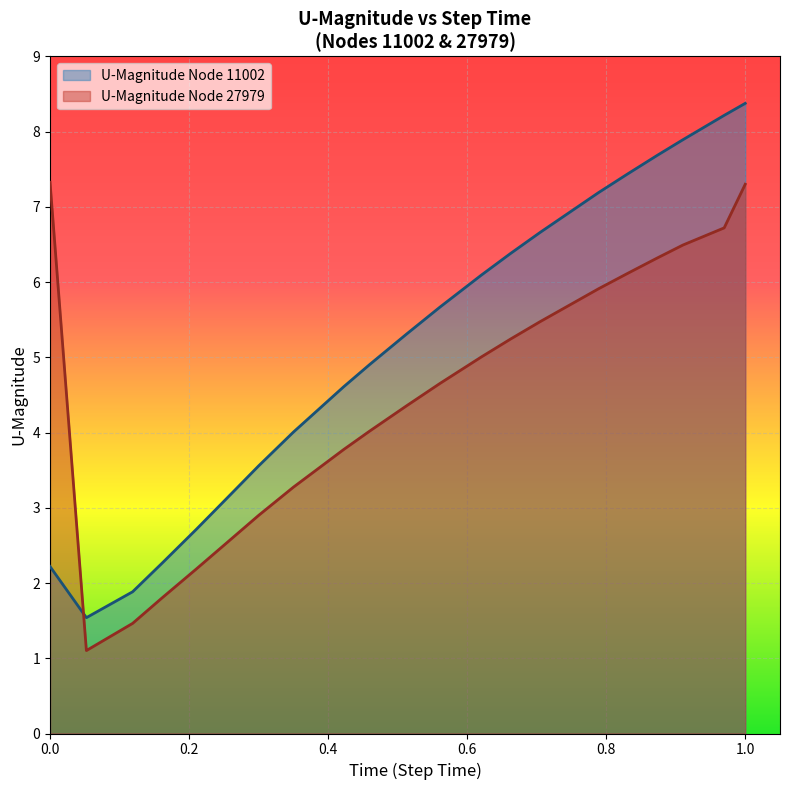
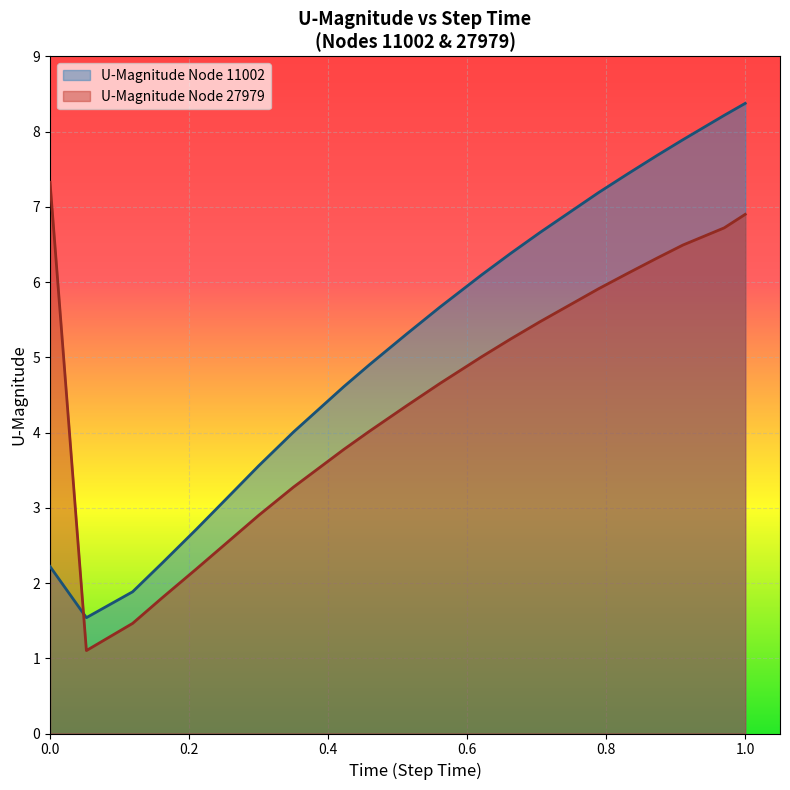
  {
    "U-Magnitude Node 11002": {
      "0.0": 2.2,
      "1.0": 8.4
    },
    "U-Magnitude Node 27979": {
      "0.0": 7.3,
-     "1.0": 7.3
+     "1.0": 6.9
    }
  }
